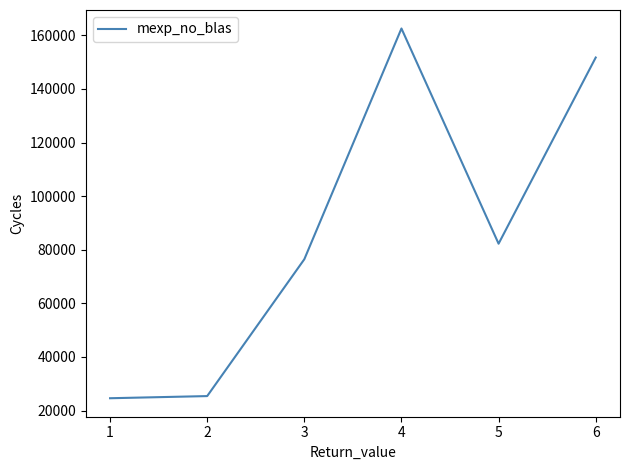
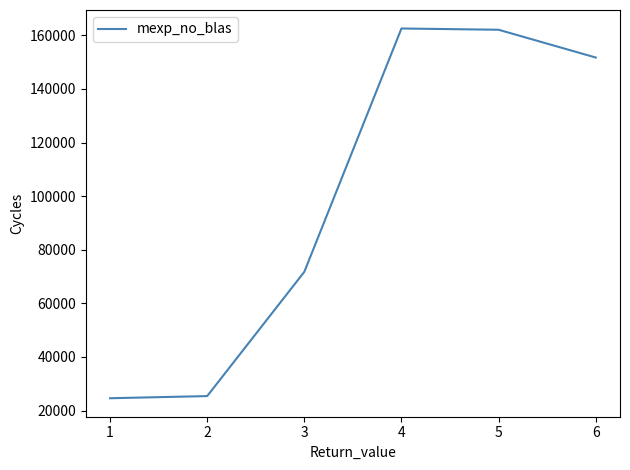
  {
    "1": 25000,
    "2": 25000,
-   "3": 76000,
+   "3": 72000,
    "4": 163000,
-   "5": 82000,
+   "5": 162000,
    "6": 152000
  }
